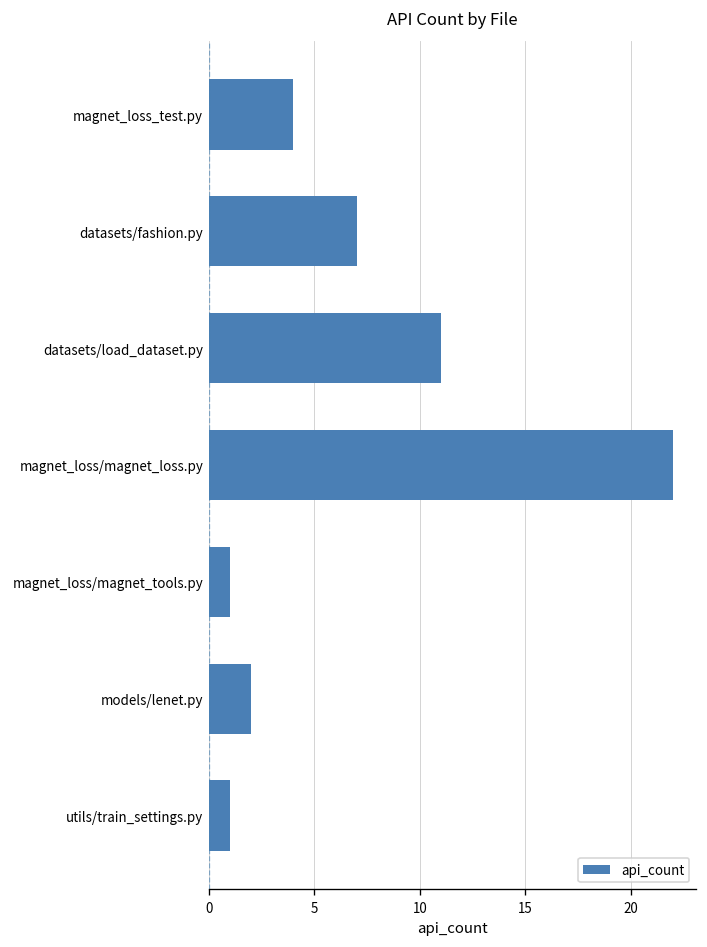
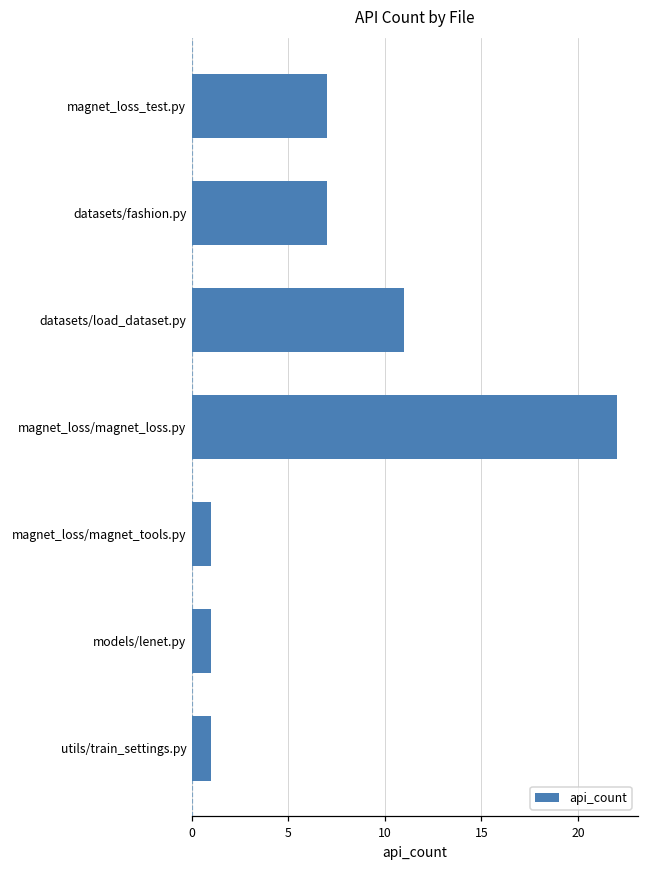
  {
-   "magnet_loss_test.py": 4,
+   "magnet_loss_test.py": 7,
    "datasets/fashion.py": 7,
    "datasets/load_dataset.py": 11,
    "magnet_loss/magnet_loss.py": 22,
    "magnet_loss/magnet_tools.py": 1,
-   "models/lenet.py": 2,
+   "models/lenet.py": 1,
    "utils/train_settings.py": 1
  }
